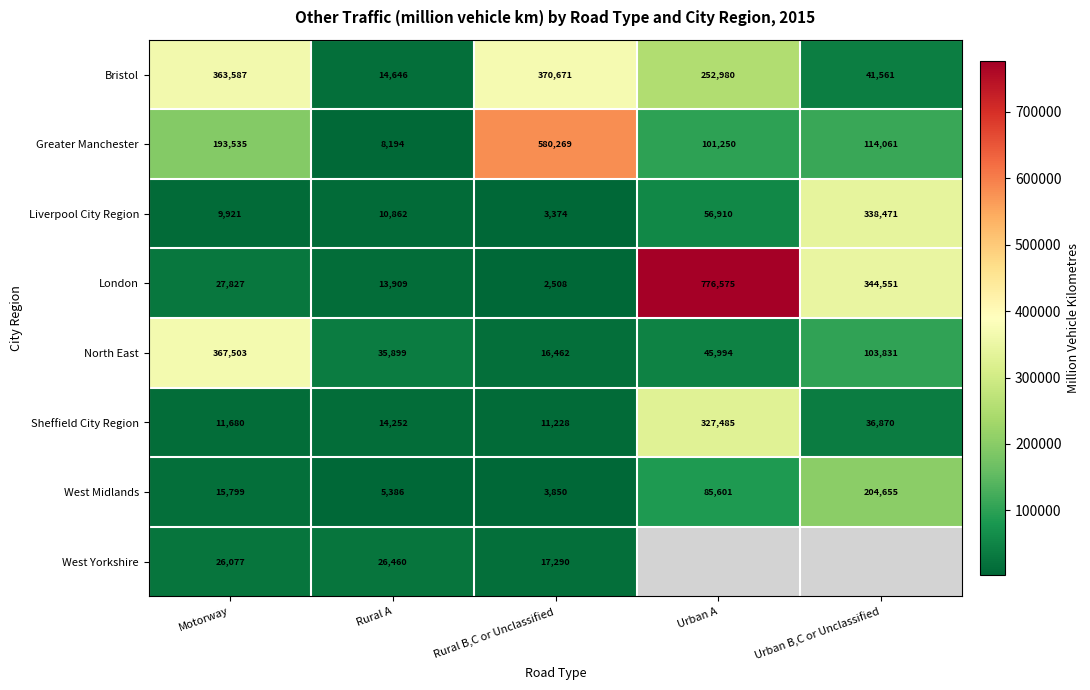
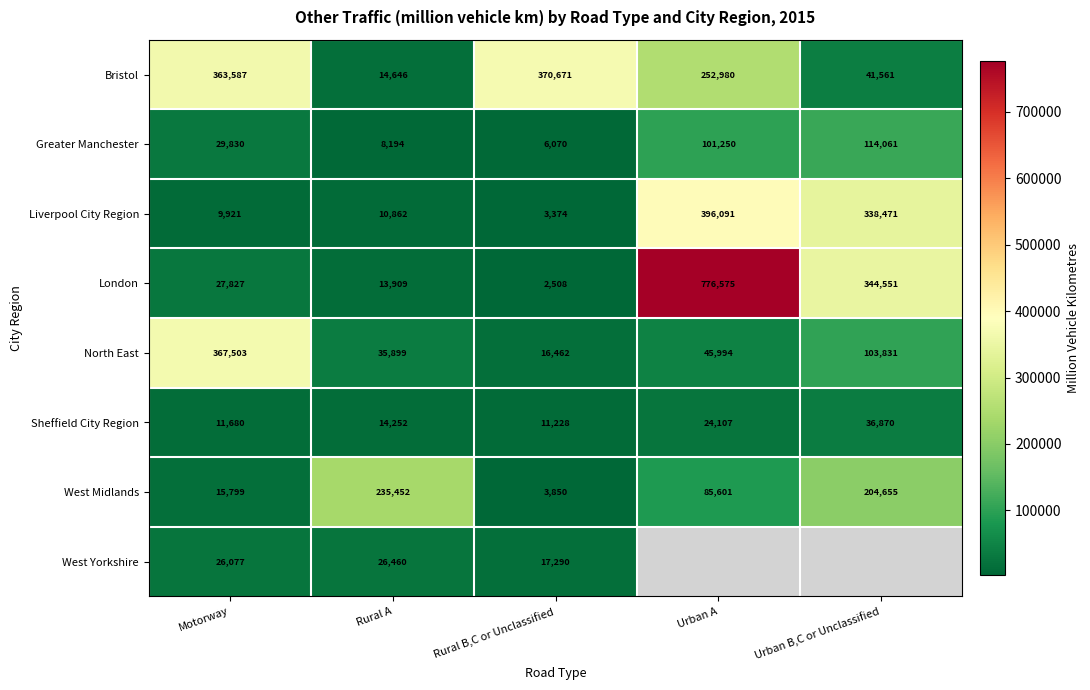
  {
    "Bristol": {
      "Motorway": "363,587",
      "Rural A": "14,646",
      "Rural B,C or Unclassified": "370,671",
      "Urban A": "252,980",
      "Urban B,C or Unclassified": "41,561"
    },
    "Greater Manchester": {
-     "Motorway": "193,535",
+     "Motorway": "29,830",
      "Rural A": "8,194",
-     "Rural B,C or Unclassified": "580,269",
+     "Rural B,C or Unclassified": "6,070",
      "Urban A": "101,250",
      "Urban B,C or Unclassified": "114,061"
    },
    "Liverpool City Region": {
      "Motorway": "9,921",
      "Rural A": "10,862",
      "Rural B,C or Unclassified": "3,374",
-     "Urban A": "56,910",
+     "Urban A": "396,091",
      "Urban B,C or Unclassified": "338,471"
    },
    "London": {
      "Motorway": "27,827",
      "Rural A": "13,909",
      "Rural B,C or Unclassified": "2,508",
      "Urban A": "776,575",
      "Urban B,C or Unclassified": "344,551"
    },
    "North East": {
      "Motorway": "367,503",
      "Rural A": "35,899",
      "Rural B,C or Unclassified": "16,462",
      "Urban A": "45,994",
      "Urban B,C or Unclassified": "103,831"
    },
    "Sheffield City Region": {
      "Motorway": "11,680",
      "Rural A": "14,252",
      "Rural B,C or Unclassified": "11,228",
-     "Urban A": "327,485",
+     "Urban A": "24,107",
      "Urban B,C or Unclassified": "36,870"
    },
    "West Midlands": {
      "Motorway": "15,799",
-     "Rural A": "5,386",
+     "Rural A": "235,452",
      "Rural B,C or Unclassified": "3,850",
      "Urban A": "85,601",
      "Urban B,C or Unclassified": "204,655"
    },
    "West Yorkshire": {
      "Motorway": "26,077",
      "Rural A": "26,460",
      "Rural B,C or Unclassified": "17,290"
    }
  }
